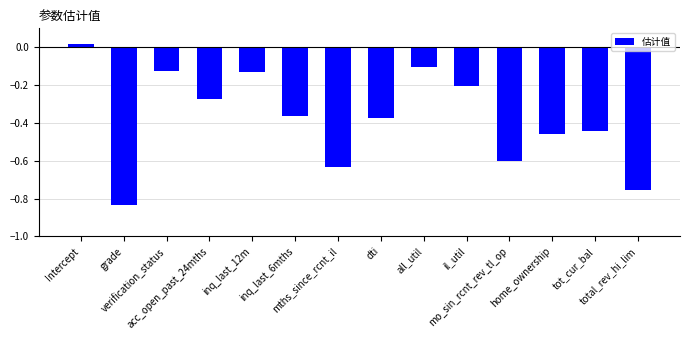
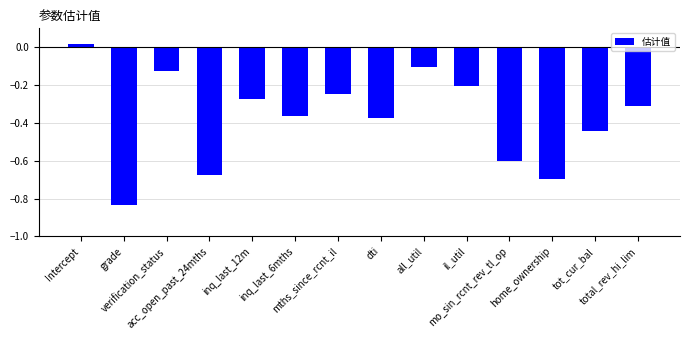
  {
    "Intercept": 0.02,
    "grade": -0.84,
    "verification_status": -0.12,
-   "acc_open_past_24mths": -0.27,
-   "inq_last_12m": -0.13,
+   "acc_open_past_24mths": -0.68,
+   "inq_last_12m": -0.27,
    "inq_last_6mths": -0.36,
-   "mths_since_rcnt_il": -0.63,
+   "mths_since_rcnt_il": -0.25,
    "dti": -0.37,
    "all_util": -0.11,
    "il_util": -0.20,
    "mo_sin_rcnt_rev_tl_op": -0.60,
-   "home_ownership": -0.46,
+   "home_ownership": -0.70,
    "tot_cur_bal": -0.44,
-   "total_rev_hi_lim": -0.76
+   "total_rev_hi_lim": -0.31
  }
